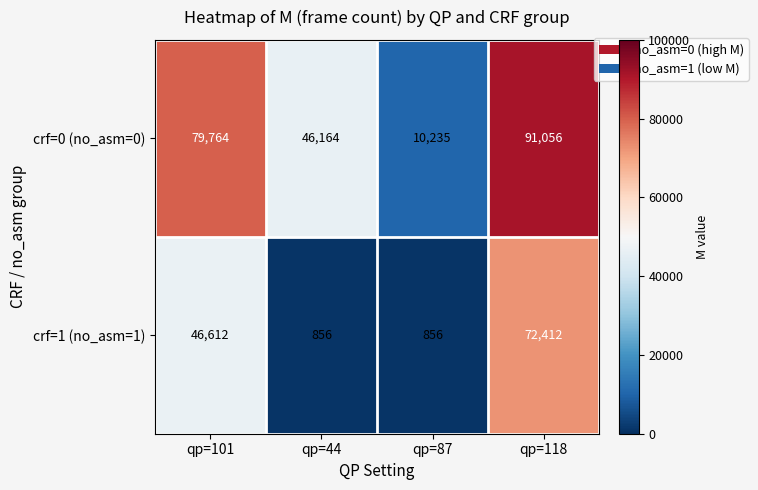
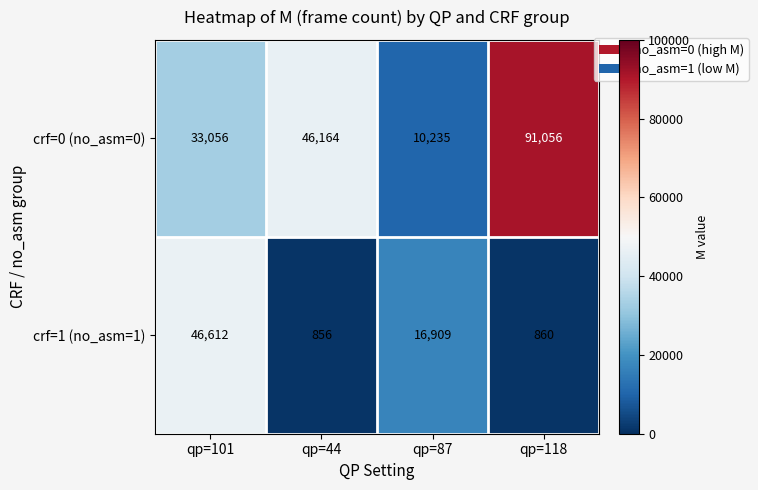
  {
    "crf=0 (no_asm=0)": {
-     "qp=101": "79,764",
+     "qp=101": "33,056",
      "qp=44": "46,164",
      "qp=87": "10,235",
      "qp=118": "91,056"
    },
    "crf=1 (no_asm=1)": {
      "qp=101": "46,612",
      "qp=44": "856",
-     "qp=87": "856",
-     "qp=118": "72,412"
+     "qp=87": "16,909",
+     "qp=118": "860"
    }
  }
